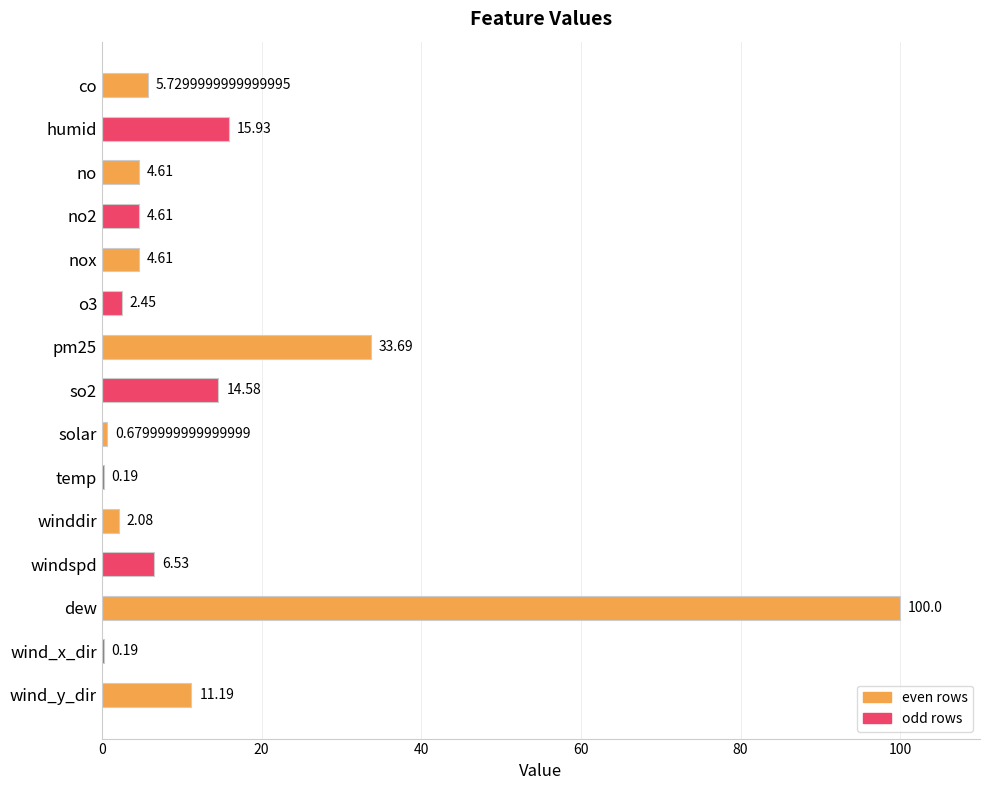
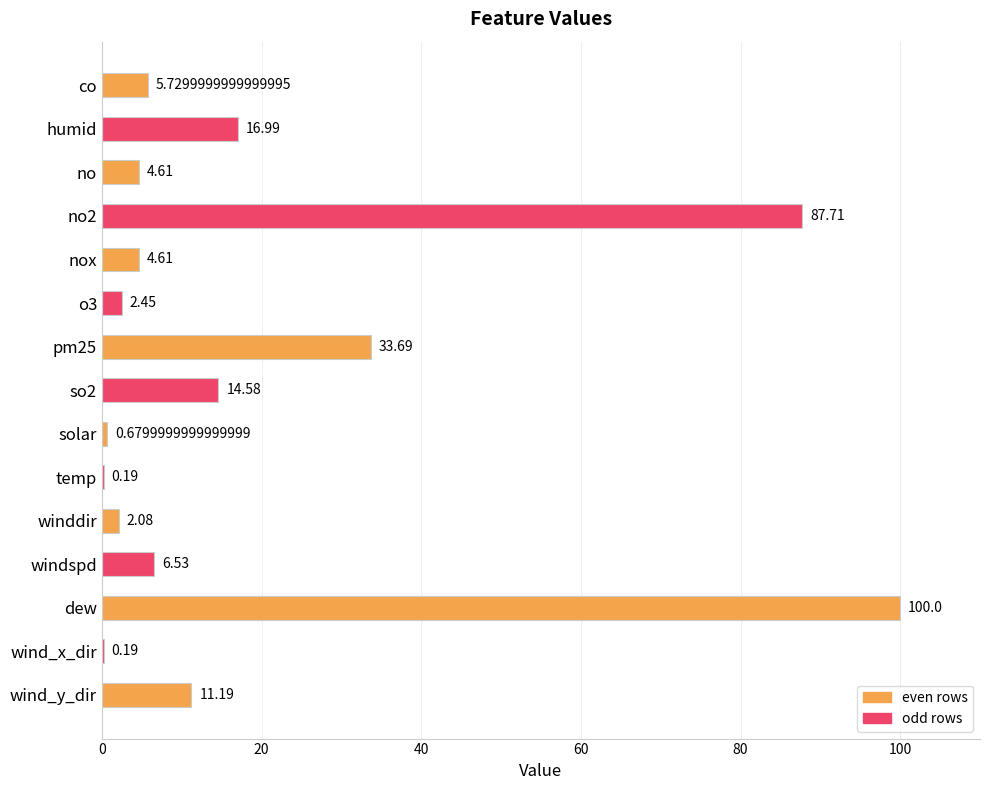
  {
    "co": 5.7299999999999995,
-   "humid": 15.93,
+   "humid": 16.99,
    "no": 4.61,
-   "no2": 4.61,
+   "no2": 87.71,
    "nox": 4.61,
    "o3": 2.45,
    "pm25": 33.69,
    "so2": 14.58,
    "solar": 0.6799999999999999,
    "temp": 0.19,
    "winddir": 2.08,
    "windspd": 6.53,
    "dew": 100.0,
    "wind_x_dir": 0.19,
    "wind_y_dir": 11.19
  }
